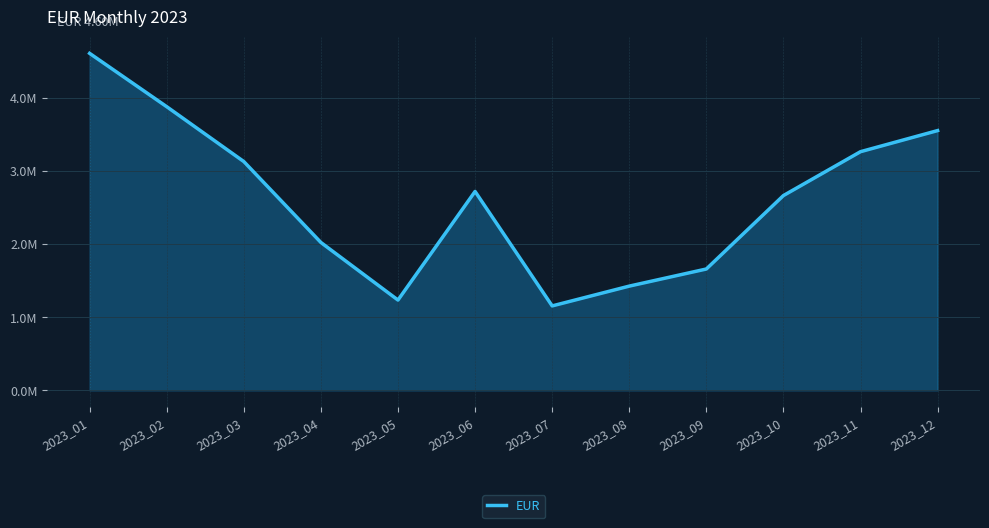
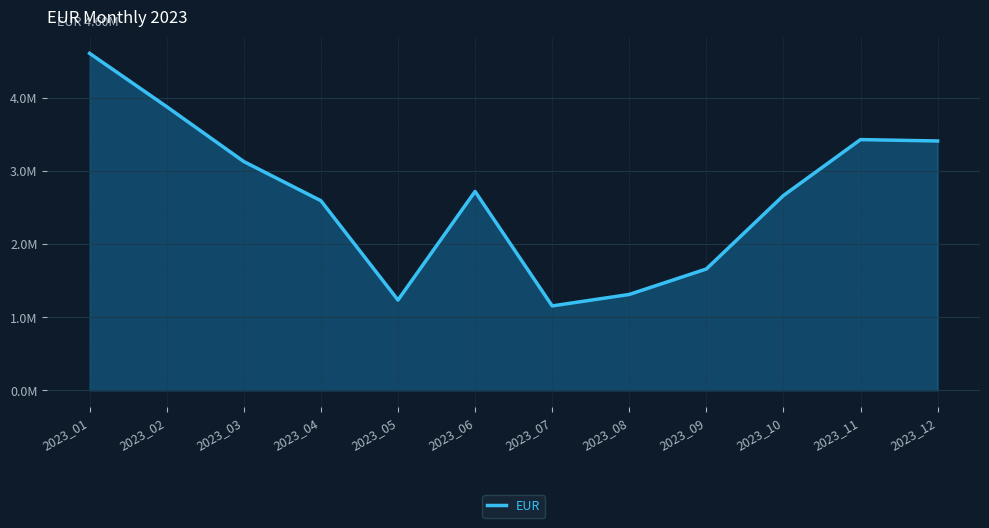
  {
    "2023_02": 3900000,
    "2023_03": 3100000,
-   "2023_04": 2000000,
+   "2023_04": 2600000,
    "2023_05": 1200000,
    "2023_06": 2700000,
    "2023_07": 1200000,
-   "2023_08": 1400000,
+   "2023_08": 1300000,
    "2023_09": 1700000,
    "2023_10": 2700000,
-   "2023_11": 3300000,
-   "2023_12": 3500000
+   "2023_11": 3400000,
+   "2023_12": 3400000
  }
